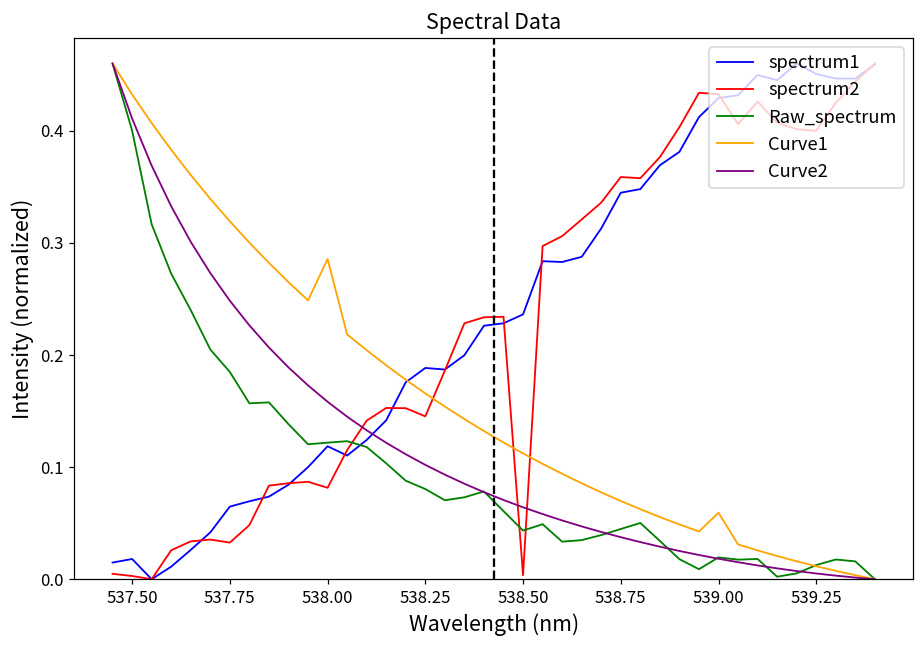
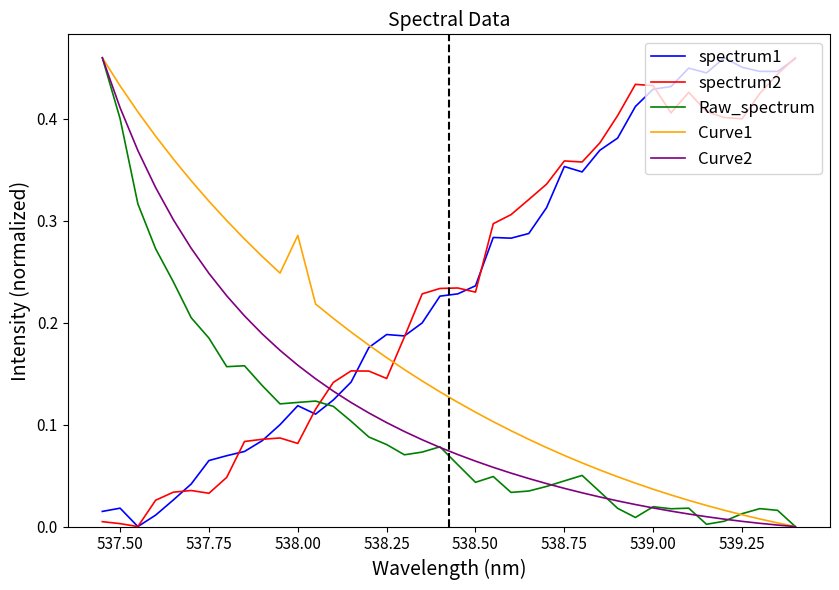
  {
    "spectrum1": {
      "537.50": 0.018,
      "537.75": 0.065,
      "538.00": 0.119,
      "538.25": 0.188,
      "538.50": 0.236,
-     "538.75": 0.345
+     "538.75": 0.353
    },
    "spectrum2": {
      "537.50": 0.003,
      "537.75": 0.033,
      "538.00": 0.082,
      "538.25": 0.145,
-     "538.50": 0.004,
+     "538.50": 0.230,
      "538.75": 0.359
    },
    "Raw_spectrum": {
      "537.50": 0.400,
      "537.75": 0.185,
      "538.00": 0.122,
      "538.25": 0.080,
      "538.50": 0.043,
      "538.75": 0.045
    },
    "Curve1": {
      "537.50": 0.432,
      "537.75": 0.319,
      "538.00": 0.286,
      "538.25": 0.166,
      "538.50": 0.112,
      "538.75": 0.070,
-     "539.00": 0.059
+     "539.00": 0.037
    },
    "Curve2": {
      "537.50": 0.411,
      "537.75": 0.248,
      "538.00": 0.158,
      "538.25": 0.102,
      "538.50": 0.064,
      "538.75": 0.037,
      "539.25": 0.005
    }
  }
